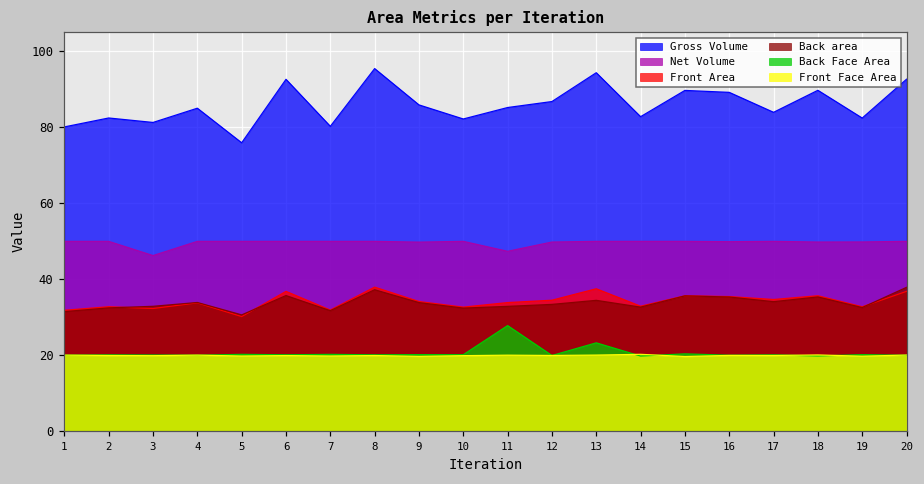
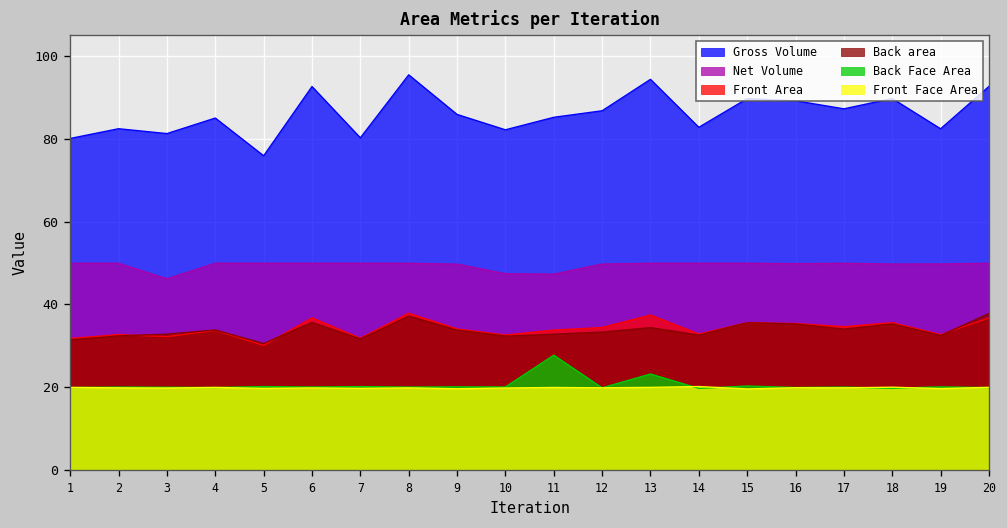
  {
    "Gross Volume": {
      "1": 80,
      "2": 82,
      "3": 81,
      "4": 85,
      "5": 76,
      "6": 93,
      "7": 80,
      "8": 95,
      "9": 86,
      "10": 82,
      "11": 85,
      "12": 87,
      "13": 94,
      "14": 83,
      "15": 90,
      "16": 89,
-     "17": 84,
+     "17": 87,
      "18": 90,
      "19": 82,
      "20": 93
    },
    "Net Volume": {
      "1": 50,
      "2": 50,
      "3": 46,
      "4": 50,
      "5": 50,
      "6": 50,
      "7": 50,
      "8": 50,
      "9": 50,
-     "10": 50,
+     "10": 47,
      "11": 47,
      "12": 50,
      "13": 50,
      "14": 50,
      "15": 50,
      "16": 50,
      "17": 50,
      "18": 50,
      "19": 50,
      "20": 50
    },
    "Front Area": {
      "6": 37,
      "11": 34,
      "12": 34,
      "13": 37,
      "20": 37
    },
    "Back area": {
      "6": 36,
      "11": 33,
      "12": 33,
      "13": 34,
      "20": 38
    },
    "Back Face Area": {
      "11": 28,
      "13": 23
    },
    "Front Face Area": {
      "11": 20,
      "13": 20
    }
  }
